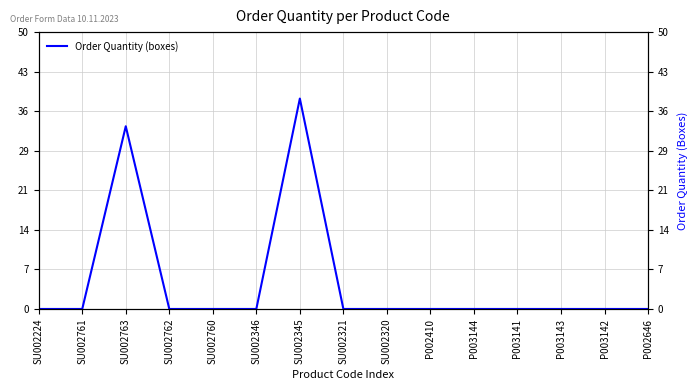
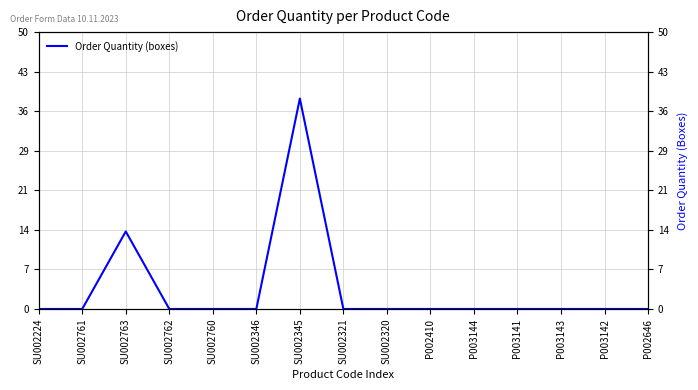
  {
    "SU002224": 0,
    "SU002761": 0,
-   "SU002763": 33,
+   "SU002763": 14,
    "SU002762": 0,
    "SU002760": 0,
    "SU002346": 0,
    "SU002345": 38,
    "SU002321": 0,
    "SU002320": 0,
    "P002410": 0,
    "P003144": 0,
    "P003141": 0,
    "P003143": 0,
    "P003142": 0,
    "P002646": 0
  }
